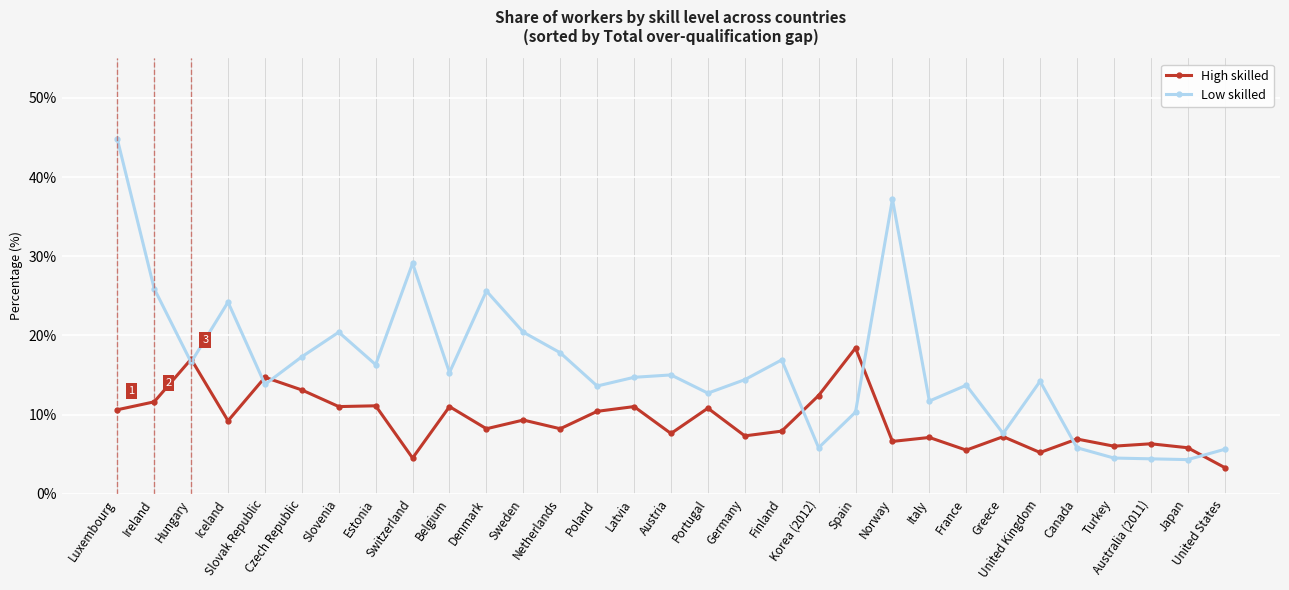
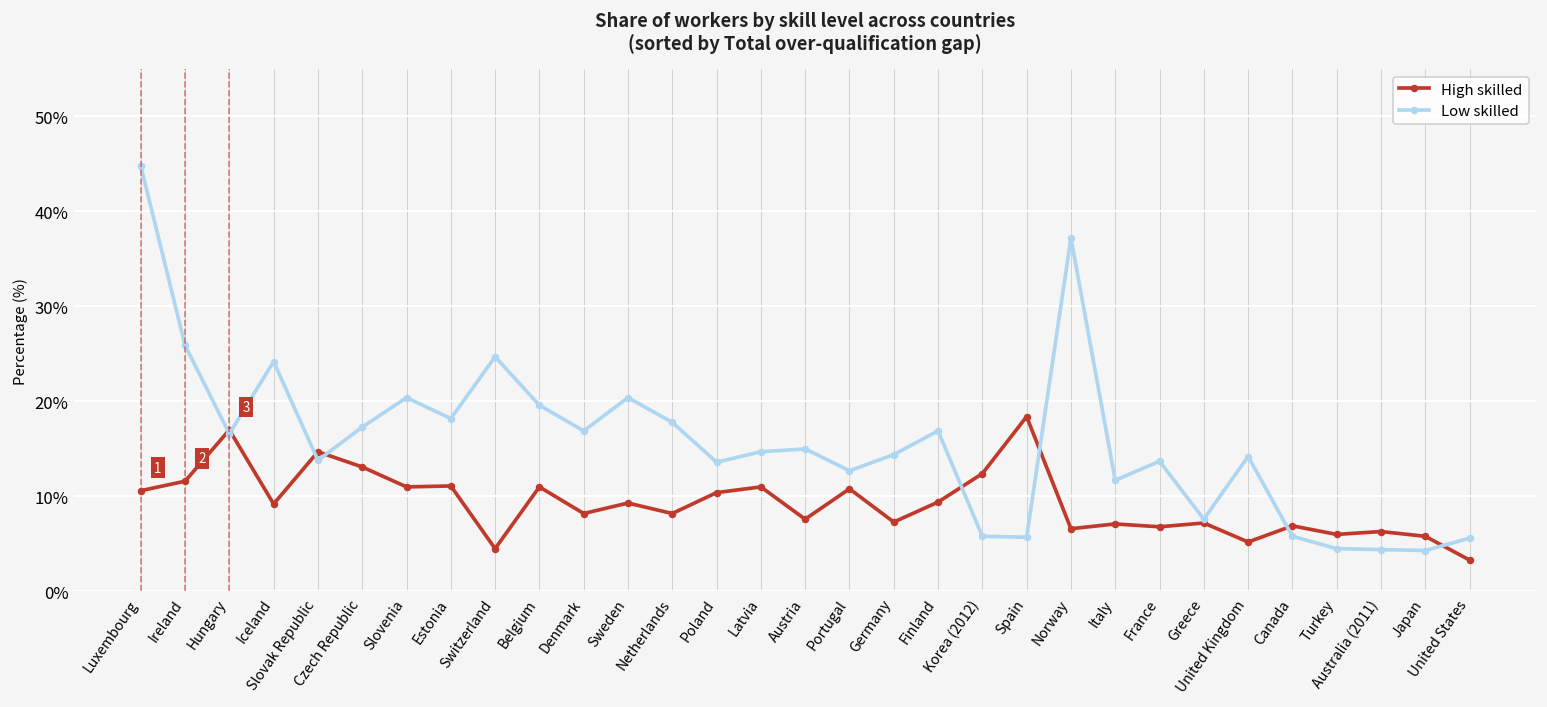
  {
    "High skilled": {
      "Iceland": "9%",
      "Slovak Republic": "15%",
      "Czech Republic": "13%",
      "Slovenia": "11%",
      "Estonia": "11%",
      "Switzerland": "5%",
      "Belgium": "11%",
      "Denmark": "8%",
      "Sweden": "9%",
      "Netherlands": "8%",
      "Poland": "10%",
      "Latvia": "11%",
      "Austria": "8%",
      "Portugal": "11%",
      "Germany": "7%",
-     "Finland": "8%",
+     "Finland": "9%",
      "Korea (2012)": "12%",
      "Spain": "18%",
      "Norway": "7%",
      "Italy": "7%",
-     "France": "6%",
+     "France": "7%",
      "Greece": "7%",
      "United Kingdom": "5%",
      "Canada": "7%",
      "Turkey": "6%",
      "Australia (2011)": "6%",
      "Japan": "6%",
      "United States": "3%"
    },
    "Low skilled": {
      "Luxembourg": "45%",
      "Ireland": "26%",
      "Hungary": "17%",
      "Iceland": "24%",
      "Slovak Republic": "14%",
      "Czech Republic": "17%",
      "Slovenia": "20%",
-     "Estonia": "16%",
-     "Switzerland": "29%",
-     "Belgium": "15%",
-     "Denmark": "26%",
+     "Estonia": "18%",
+     "Switzerland": "25%",
+     "Belgium": "20%",
+     "Denmark": "17%",
      "Sweden": "20%",
      "Netherlands": "18%",
      "Poland": "14%",
      "Latvia": "15%",
      "Austria": "15%",
      "Portugal": "13%",
      "Germany": "14%",
      "Finland": "17%",
      "Korea (2012)": "6%",
-     "Spain": "10%",
+     "Spain": "6%",
      "Norway": "37%",
      "Italy": "12%",
      "France": "14%",
      "Greece": "8%",
      "United Kingdom": "14%",
      "Canada": "6%",
      "Turkey": "5%",
      "Australia (2011)": "4%",
      "Japan": "4%",
      "United States": "6%"
    }
  }
